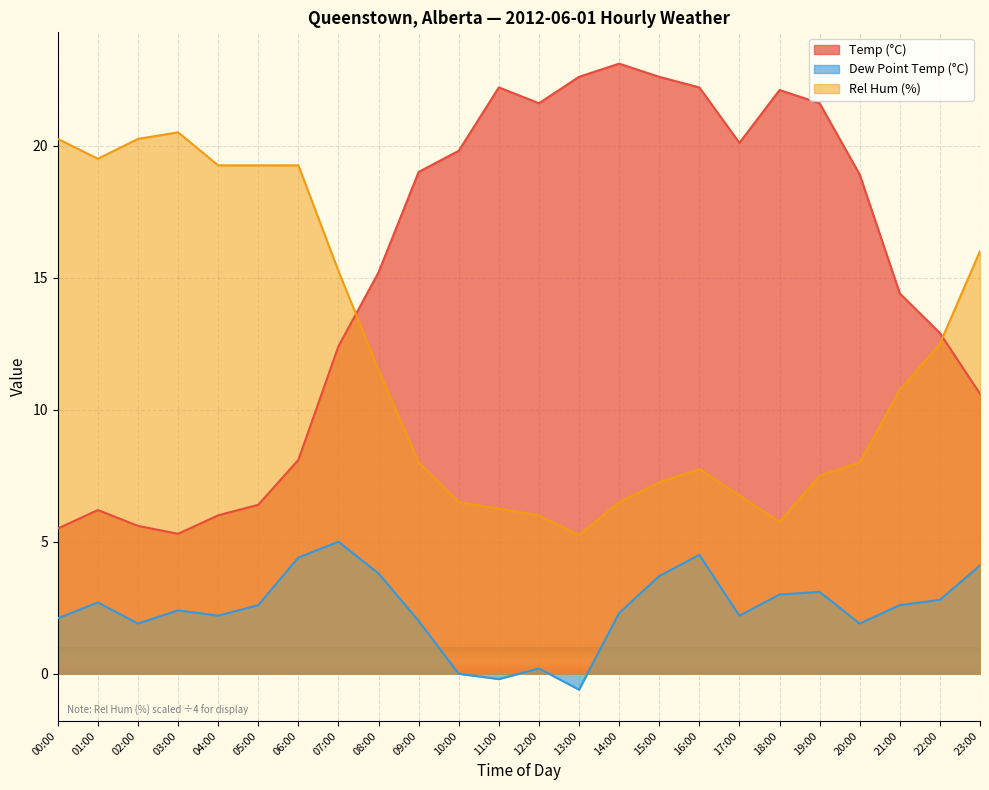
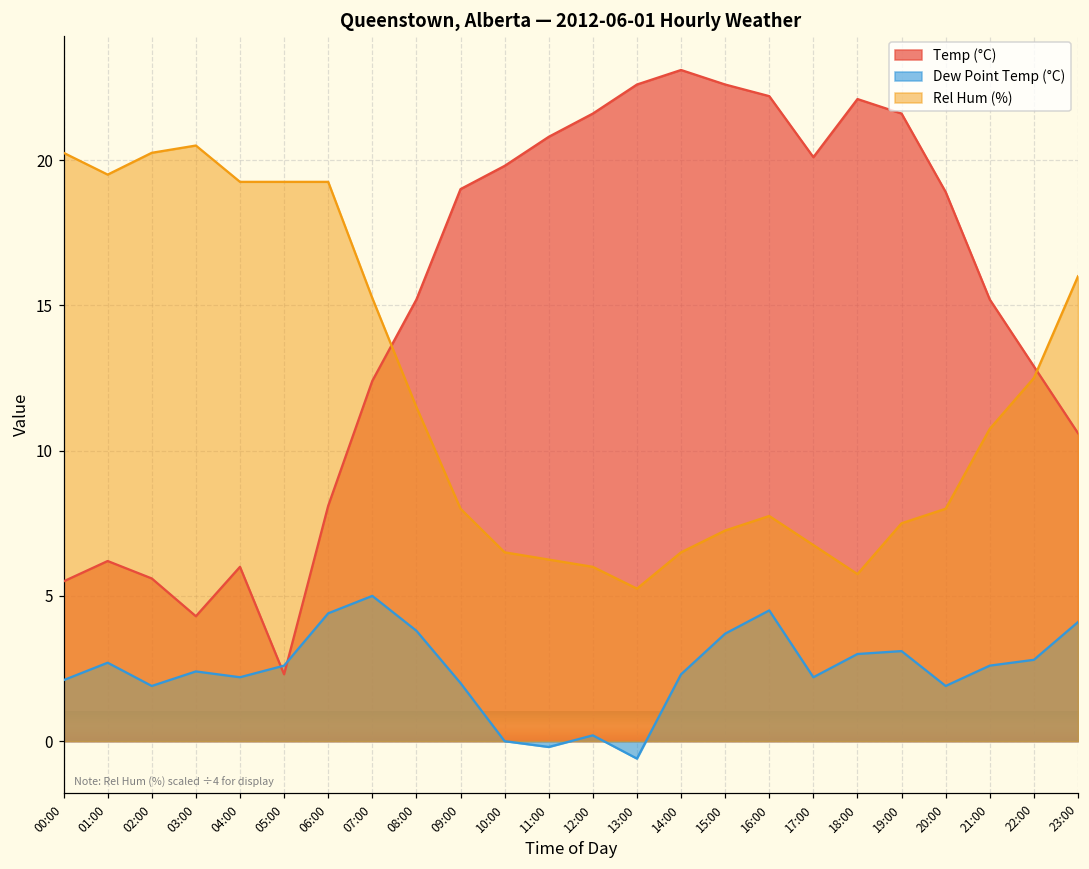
  {
    "Temp (°C)": {
      "00:00": 5.5,
      "01:00": 6.2,
      "02:00": 5.6,
-     "03:00": 5.3,
+     "03:00": 4.3,
      "04:00": 6.0,
-     "05:00": 6.4,
+     "05:00": 2.3,
      "06:00": 8.1,
      "07:00": 12.4,
      "08:00": 15.2,
      "09:00": 19.0,
      "10:00": 19.8,
-     "11:00": 22.2,
+     "11:00": 20.8,
      "12:00": 21.6,
      "13:00": 22.6,
      "14:00": 23.1,
      "15:00": 22.6,
      "16:00": 22.2,
      "17:00": 20.1,
      "18:00": 22.1,
      "19:00": 21.6,
      "20:00": 18.9,
-     "21:00": 14.4,
+     "21:00": 15.2,
      "22:00": 12.9,
      "23:00": 10.6
    },
    "Rel Hum (%)": {
      "00:00": 20.3,
      "01:00": 19.5,
      "02:00": 20.3,
      "03:00": 20.5,
      "04:00": 19.3,
      "05:00": 19.3,
      "06:00": 19.3,
      "07:00": 15.3,
      "08:00": 11.5,
      "09:00": 8.0,
      "10:00": 6.5,
      "11:00": 6.3,
      "12:00": 6.0,
      "13:00": 5.3,
      "14:00": 6.5,
      "15:00": 7.3,
      "16:00": 7.8,
      "17:00": 6.8,
      "18:00": 5.8,
      "19:00": 7.5,
      "20:00": 8.0,
      "21:00": 10.8,
      "22:00": 12.5,
      "23:00": 16.0
    }
  }
